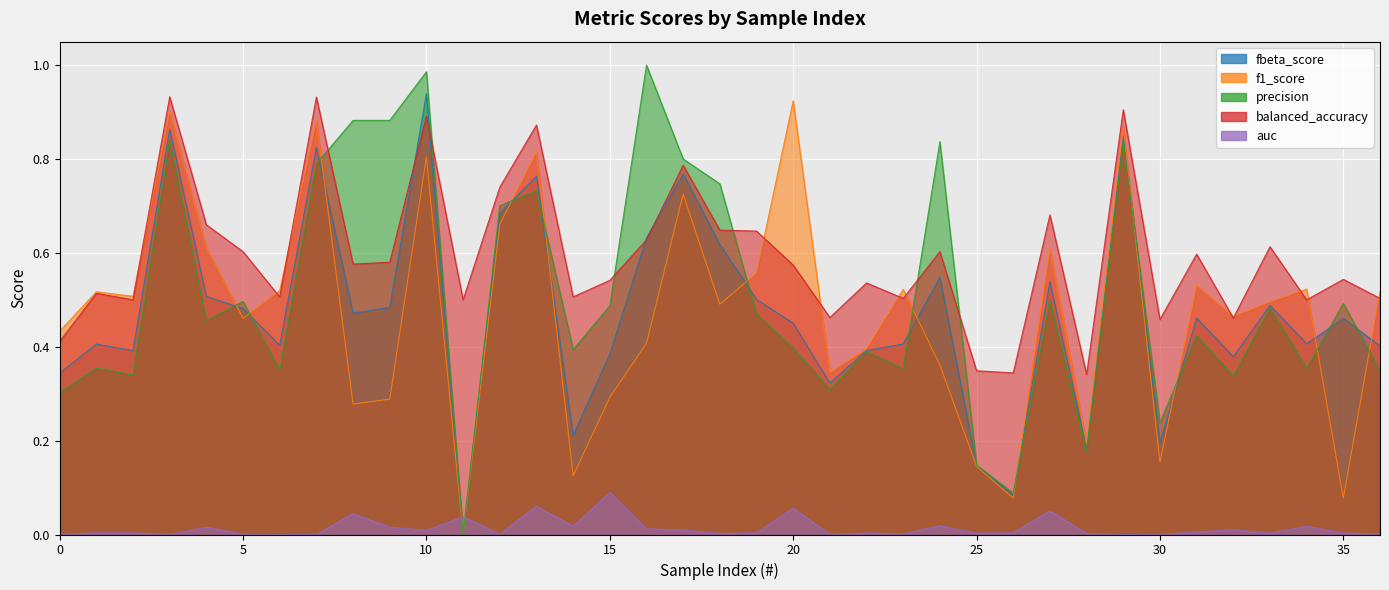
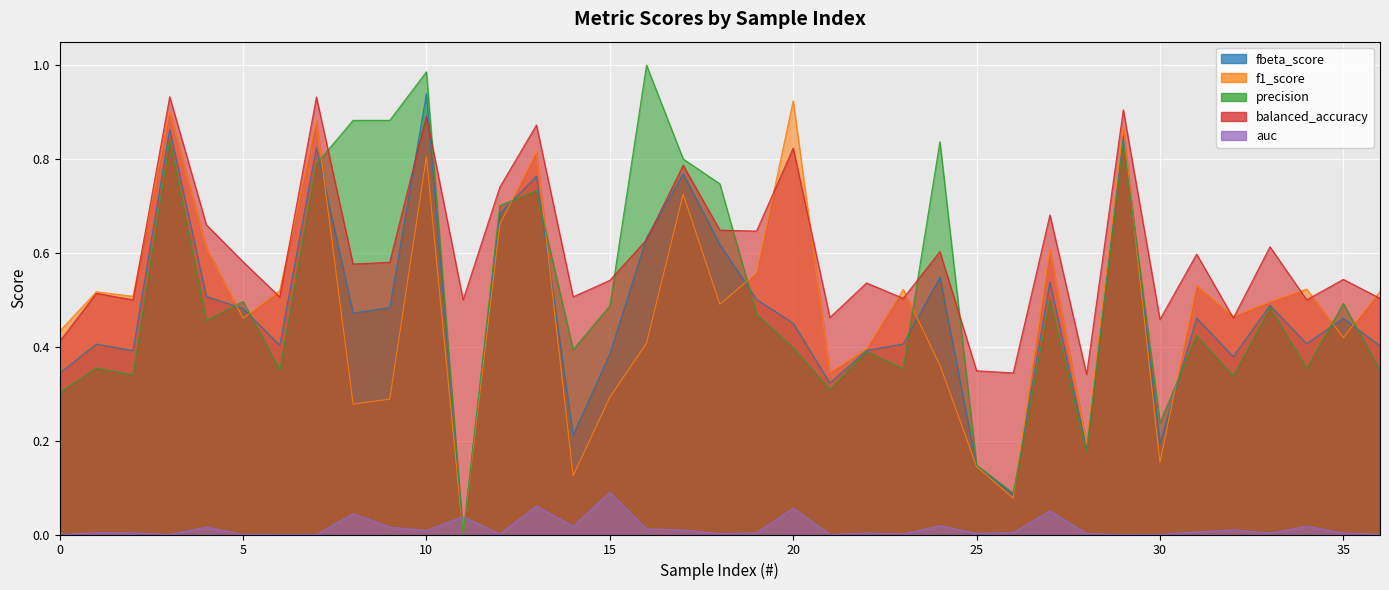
  {
    "fbeta_score": {
      "0": 0.34,
      "5": 0.48,
      "10": 0.94,
      "15": 0.38,
      "20": 0.45,
      "30": 0.20,
      "35": 0.46
    },
    "f1_score": {
      "0": 0.43,
      "5": 0.46,
      "10": 0.80,
      "15": 0.29,
      "20": 0.92,
      "30": 0.15,
-     "35": 0.08
+     "35": 0.42
    },
    "precision": {
      "0": 0.30,
      "5": 0.50,
      "10": 0.99,
      "15": 0.49,
      "20": 0.40,
      "30": 0.24,
      "35": 0.49
    },
    "balanced_accuracy": {
      "0": 0.41,
-     "5": 0.60,
+     "5": 0.58,
      "10": 0.89,
      "15": 0.54,
-     "20": 0.57,
+     "20": 0.82,
      "25": 0.35,
      "30": 0.46,
      "35": 0.54
    },
    "auc": {
      "0": 0.00,
      "5": 0.00,
      "10": 0.01,
      "15": 0.09,
      "20": 0.06,
      "25": 0.00,
      "30": 0.00,
      "35": 0.00
    }
  }
